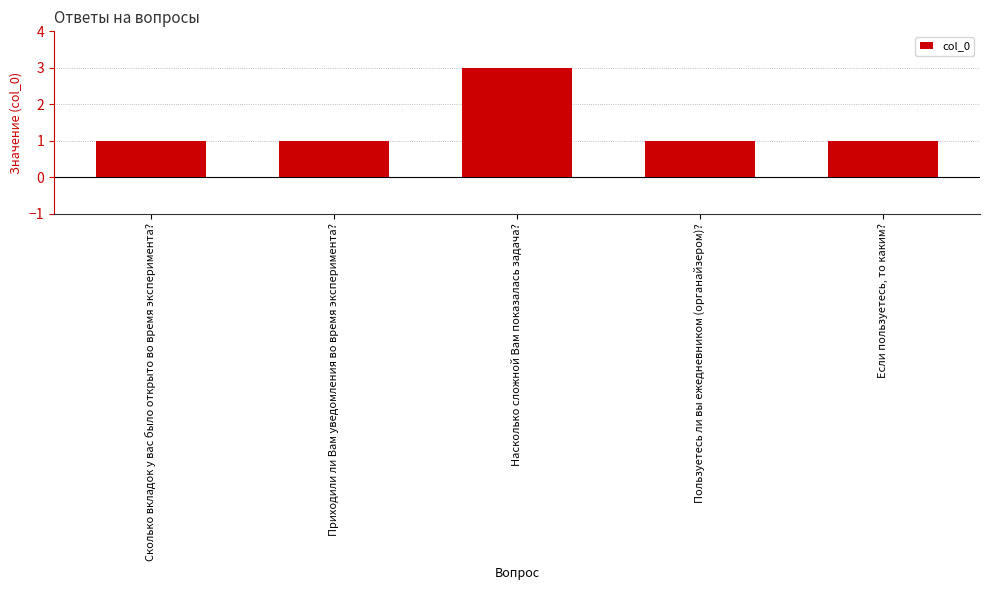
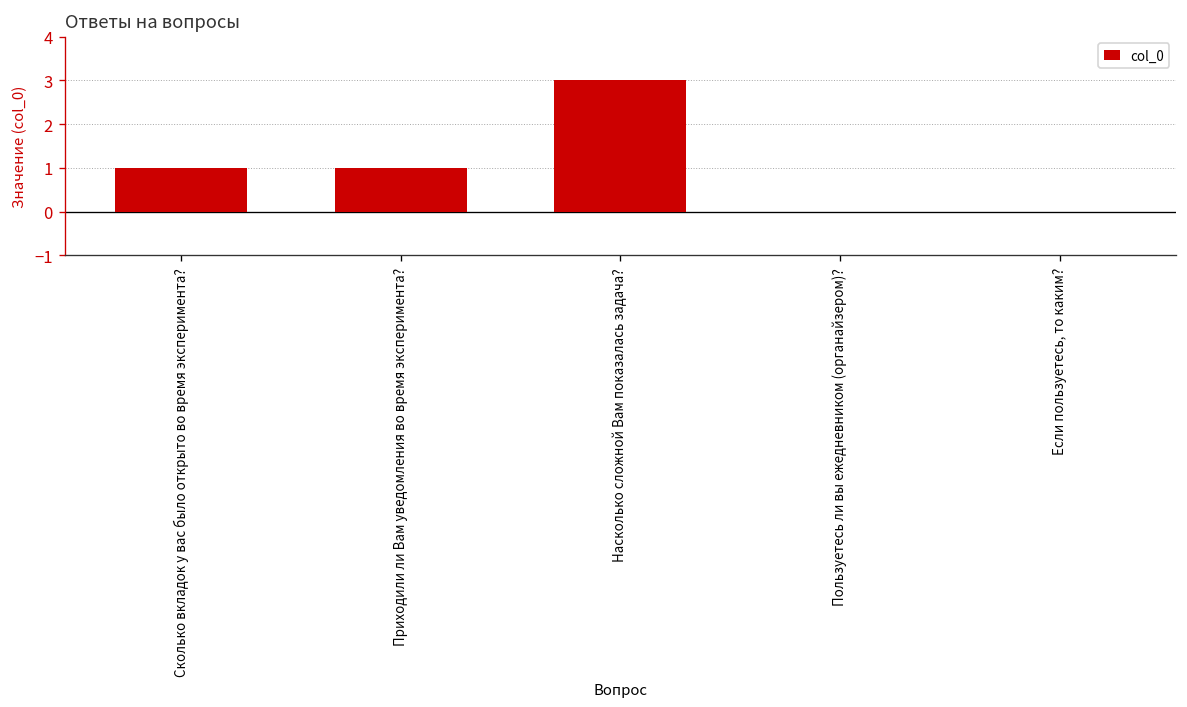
  {
    "Сколько вкладок у вас было открыто во время эксперимента?": 1,
    "Приходили ли Вам уведомления во время эксперимента?": 1,
    "Насколько сложной Вам показалась задача?": 3,
-   "Пользуетесь ли вы ежедневником (органайзером)?": 1,
-   "Если пользуетесь, то каким?": 1
+   "Пользуетесь ли вы ежедневником (органайзером)?": 0,
+   "Если пользуетесь, то каким?": 0
  }
